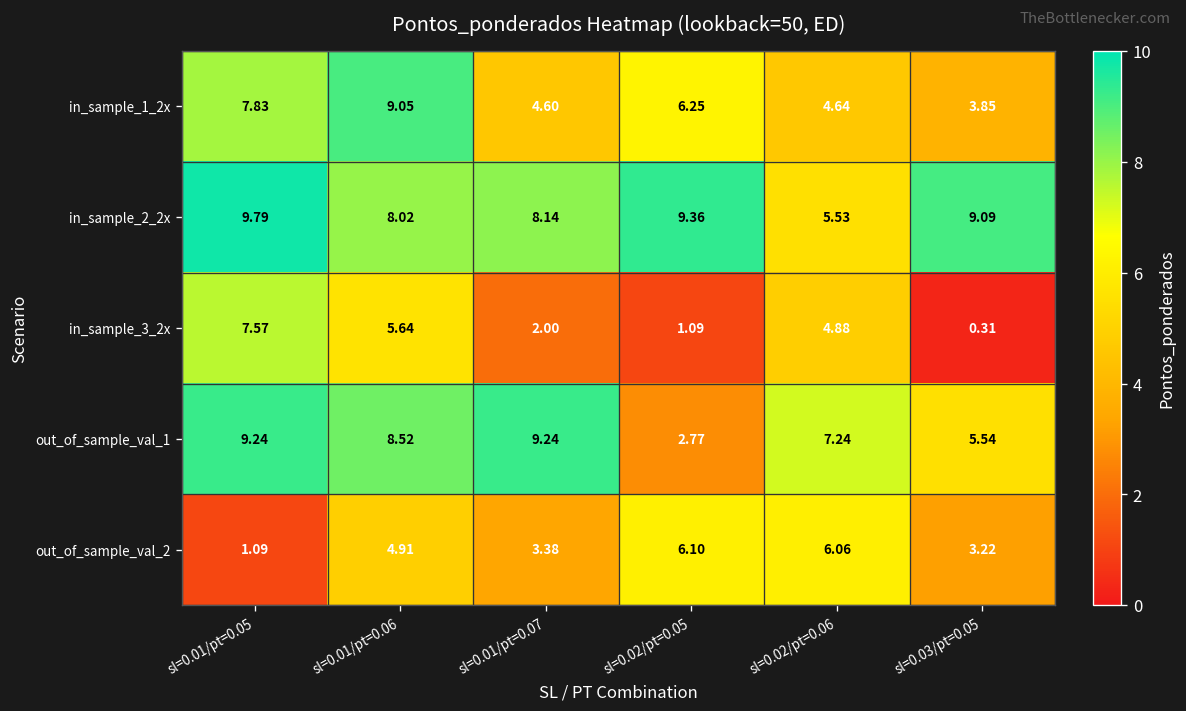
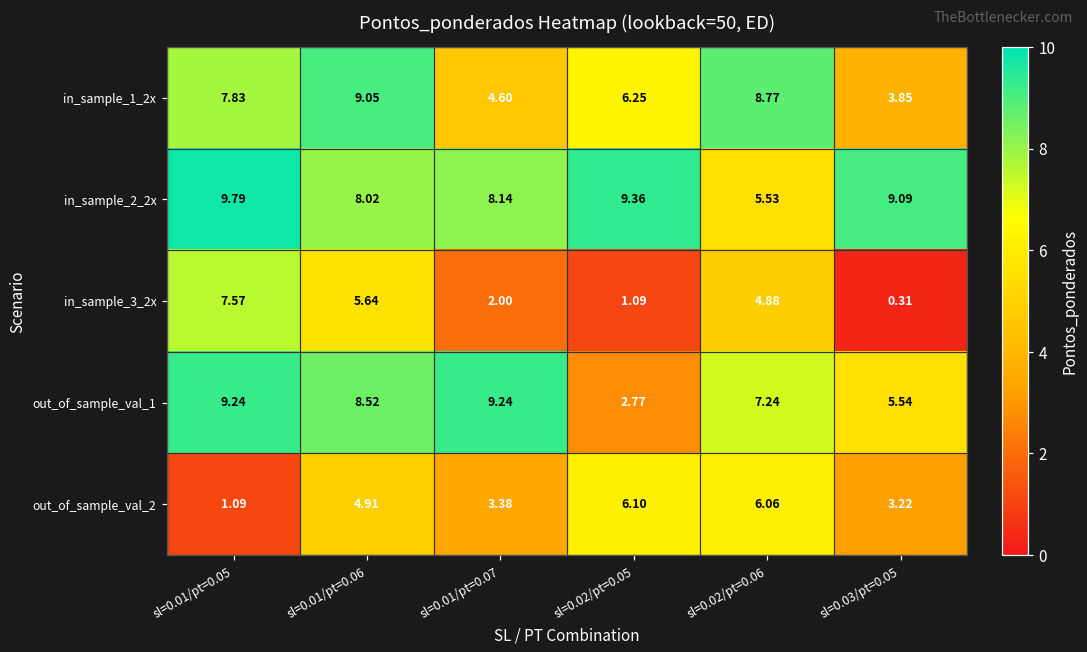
  {
    "in_sample_1_2x": {
      "sl=0.01/pt=0.05": 7.83,
      "sl=0.01/pt=0.06": 9.05,
      "sl=0.01/pt=0.07": 4.60,
      "sl=0.02/pt=0.05": 6.25,
-     "sl=0.02/pt=0.06": 4.64,
+     "sl=0.02/pt=0.06": 8.77,
      "sl=0.03/pt=0.05": 3.85
    },
    "in_sample_2_2x": {
      "sl=0.01/pt=0.05": 9.79,
      "sl=0.01/pt=0.06": 8.02,
      "sl=0.01/pt=0.07": 8.14,
      "sl=0.02/pt=0.05": 9.36,
      "sl=0.02/pt=0.06": 5.53,
      "sl=0.03/pt=0.05": 9.09
    },
    "in_sample_3_2x": {
      "sl=0.01/pt=0.05": 7.57,
      "sl=0.01/pt=0.06": 5.64,
      "sl=0.01/pt=0.07": 2.00,
      "sl=0.02/pt=0.05": 1.09,
      "sl=0.02/pt=0.06": 4.88,
      "sl=0.03/pt=0.05": 0.31
    },
    "out_of_sample_val_1": {
      "sl=0.01/pt=0.05": 9.24,
      "sl=0.01/pt=0.06": 8.52,
      "sl=0.01/pt=0.07": 9.24,
      "sl=0.02/pt=0.05": 2.77,
      "sl=0.02/pt=0.06": 7.24,
      "sl=0.03/pt=0.05": 5.54
    },
    "out_of_sample_val_2": {
      "sl=0.01/pt=0.05": 1.09,
      "sl=0.01/pt=0.06": 4.91,
      "sl=0.01/pt=0.07": 3.38,
      "sl=0.02/pt=0.05": 6.10,
      "sl=0.02/pt=0.06": 6.06,
      "sl=0.03/pt=0.05": 3.22
    }
  }
